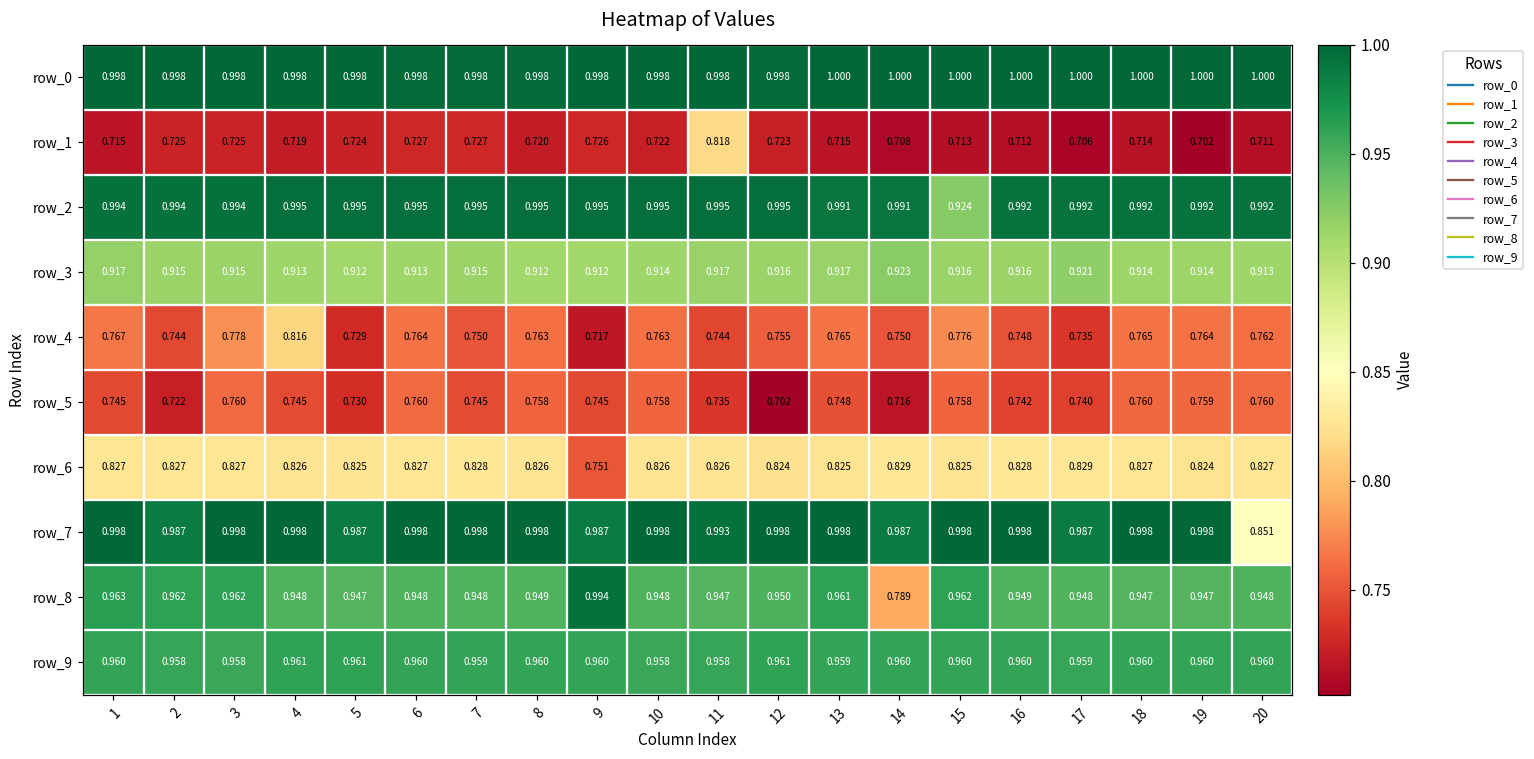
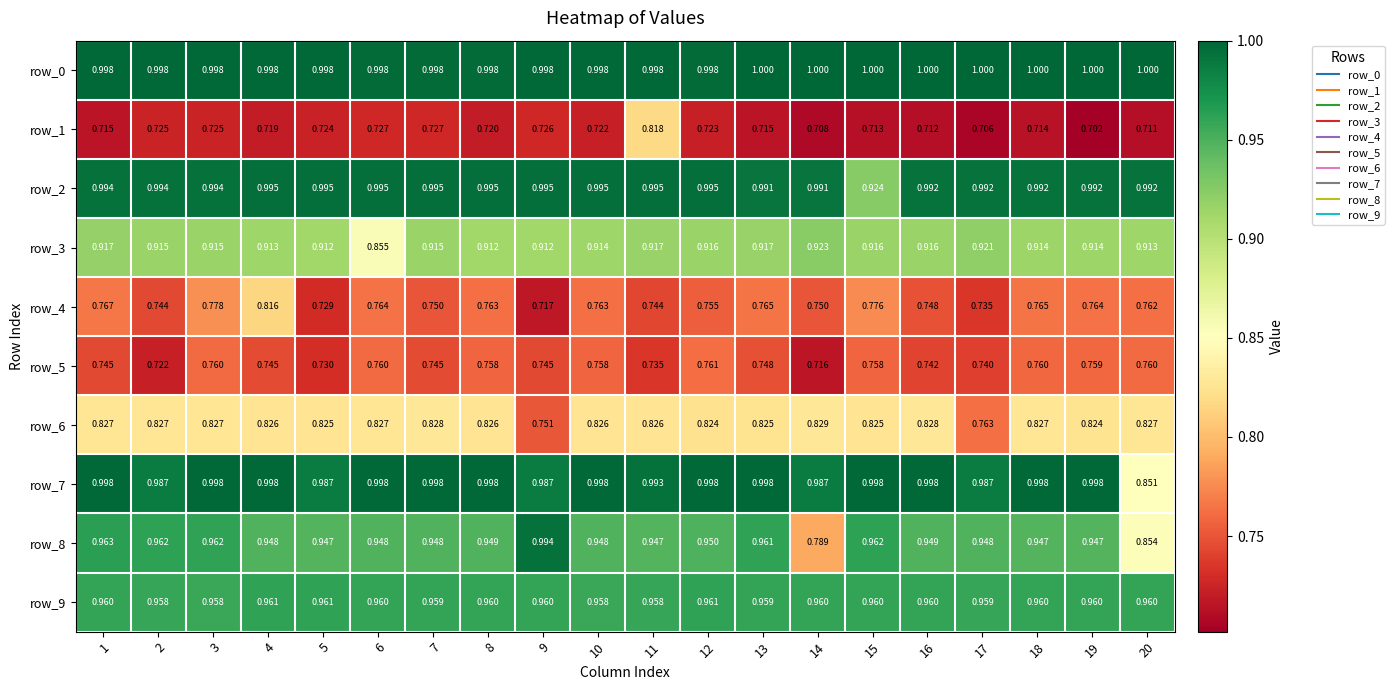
  {
    "row_0": {
      "1": 0.998,
      "2": 0.998,
      "3": 0.998,
      "4": 0.998,
      "5": 0.998,
      "6": 0.998,
      "7": 0.998,
      "8": 0.998,
      "9": 0.998,
      "10": 0.998,
      "11": 0.998,
      "12": 0.998,
      "13": 1.000,
      "14": 1.000,
      "15": 1.000,
      "16": 1.000,
      "17": 1.000,
      "18": 1.000,
      "19": 1.000,
      "20": 1.000
    },
    "row_1": {
      "1": 0.715,
      "2": 0.725,
      "3": 0.725,
      "4": 0.719,
      "5": 0.724,
      "6": 0.727,
      "7": 0.727,
      "8": 0.720,
      "9": 0.726,
      "10": 0.722,
      "11": 0.818,
      "12": 0.723,
      "13": 0.715,
      "14": 0.708,
      "15": 0.713,
      "16": 0.712,
      "17": 0.706,
      "18": 0.714,
      "19": 0.702,
      "20": 0.711
    },
    "row_2": {
      "1": 0.994,
      "2": 0.994,
      "3": 0.994,
      "4": 0.995,
      "5": 0.995,
      "6": 0.995,
      "7": 0.995,
      "8": 0.995,
      "9": 0.995,
      "10": 0.995,
      "11": 0.995,
      "12": 0.995,
      "13": 0.991,
      "14": 0.991,
      "15": 0.924,
      "16": 0.992,
      "17": 0.992,
      "18": 0.992,
      "19": 0.992,
      "20": 0.992
    },
    "row_3": {
      "1": 0.917,
      "2": 0.915,
      "3": 0.915,
      "4": 0.913,
      "5": 0.912,
-     "6": 0.913,
+     "6": 0.855,
      "7": 0.915,
      "8": 0.912,
      "9": 0.912,
      "10": 0.914,
      "11": 0.917,
      "12": 0.916,
      "13": 0.917,
      "14": 0.923,
      "15": 0.916,
      "16": 0.916,
      "17": 0.921,
      "18": 0.914,
      "19": 0.914,
      "20": 0.913
    },
    "row_4": {
      "1": 0.767,
      "2": 0.744,
      "3": 0.778,
      "4": 0.816,
      "5": 0.729,
      "6": 0.764,
      "7": 0.750,
      "8": 0.763,
      "9": 0.717,
      "10": 0.763,
      "11": 0.744,
      "12": 0.755,
      "13": 0.765,
      "14": 0.750,
      "15": 0.776,
      "16": 0.748,
      "17": 0.735,
      "18": 0.765,
      "19": 0.764,
      "20": 0.762
    },
    "row_5": {
      "1": 0.745,
      "2": 0.722,
      "3": 0.760,
      "4": 0.745,
      "5": 0.730,
      "6": 0.760,
      "7": 0.745,
      "8": 0.758,
      "9": 0.745,
      "10": 0.758,
      "11": 0.735,
-     "12": 0.702,
+     "12": 0.761,
      "13": 0.748,
      "14": 0.716,
      "15": 0.758,
      "16": 0.742,
      "17": 0.740,
      "18": 0.760,
      "19": 0.759,
      "20": 0.760
    },
    "row_6": {
      "1": 0.827,
      "2": 0.827,
      "3": 0.827,
      "4": 0.826,
      "5": 0.825,
      "6": 0.827,
      "7": 0.828,
      "8": 0.826,
      "9": 0.751,
      "10": 0.826,
      "11": 0.826,
      "12": 0.824,
      "13": 0.825,
      "14": 0.829,
      "15": 0.825,
      "16": 0.828,
-     "17": 0.829,
+     "17": 0.763,
      "18": 0.827,
      "19": 0.824,
      "20": 0.827
    },
    "row_7": {
      "1": 0.998,
      "2": 0.987,
      "3": 0.998,
      "4": 0.998,
      "5": 0.987,
      "6": 0.998,
      "7": 0.998,
      "8": 0.998,
      "9": 0.987,
      "10": 0.998,
      "11": 0.993,
      "12": 0.998,
      "13": 0.998,
      "14": 0.987,
      "15": 0.998,
      "16": 0.998,
      "17": 0.987,
      "18": 0.998,
      "19": 0.998,
      "20": 0.851
    },
    "row_8": {
      "1": 0.963,
      "2": 0.962,
      "3": 0.962,
      "4": 0.948,
      "5": 0.947,
      "6": 0.948,
      "7": 0.948,
      "8": 0.949,
      "9": 0.994,
      "10": 0.948,
      "11": 0.947,
      "12": 0.950,
      "13": 0.961,
      "14": 0.789,
      "15": 0.962,
      "16": 0.949,
      "17": 0.948,
      "18": 0.947,
      "19": 0.947,
-     "20": 0.948
+     "20": 0.854
    },
    "row_9": {
      "1": 0.960,
      "2": 0.958,
      "3": 0.958,
      "4": 0.961,
      "5": 0.961,
      "6": 0.960,
      "7": 0.959,
      "8": 0.960,
      "9": 0.960,
      "10": 0.958,
      "11": 0.958,
      "12": 0.961,
      "13": 0.959,
      "14": 0.960,
      "15": 0.960,
      "16": 0.960,
      "17": 0.959,
      "18": 0.960,
      "19": 0.960,
      "20": 0.960
    }
  }
